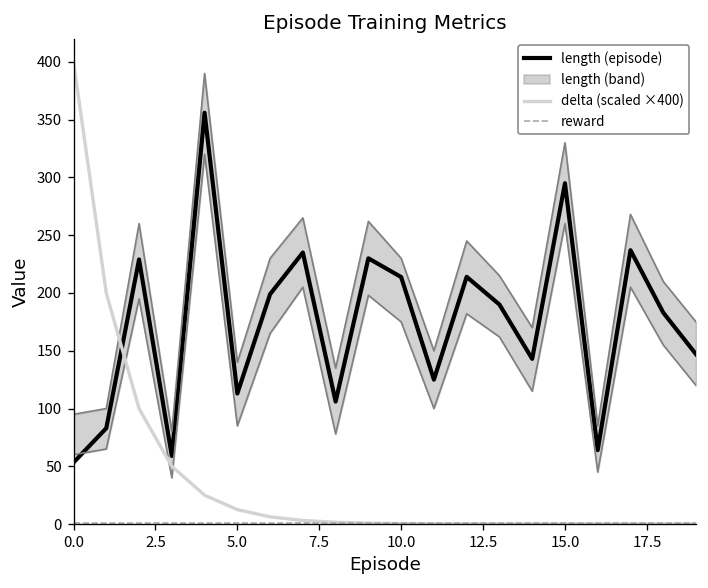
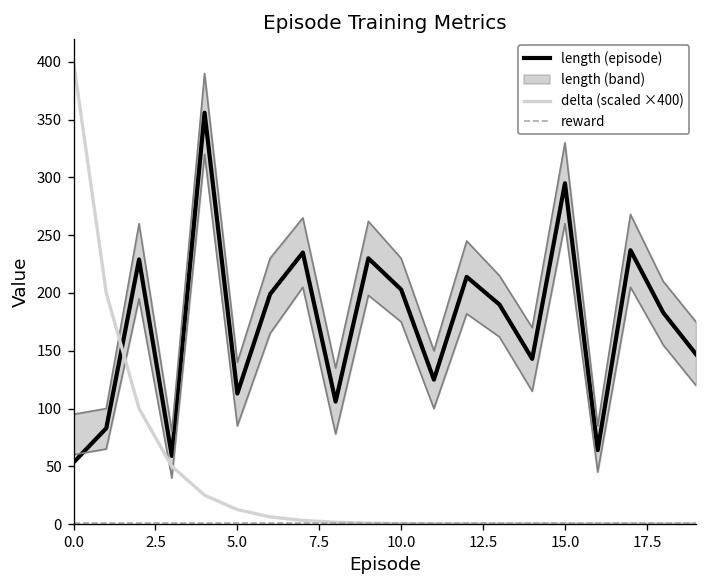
  {
    "length (episode)": {
      "0.0": 50,
      "5.0": 110,
-     "10.0": 210,
+     "10.0": 200,
      "15.0": 300
    },
    "reward": {
      "0.0": 0,
      "5.0": 0
    }
  }
